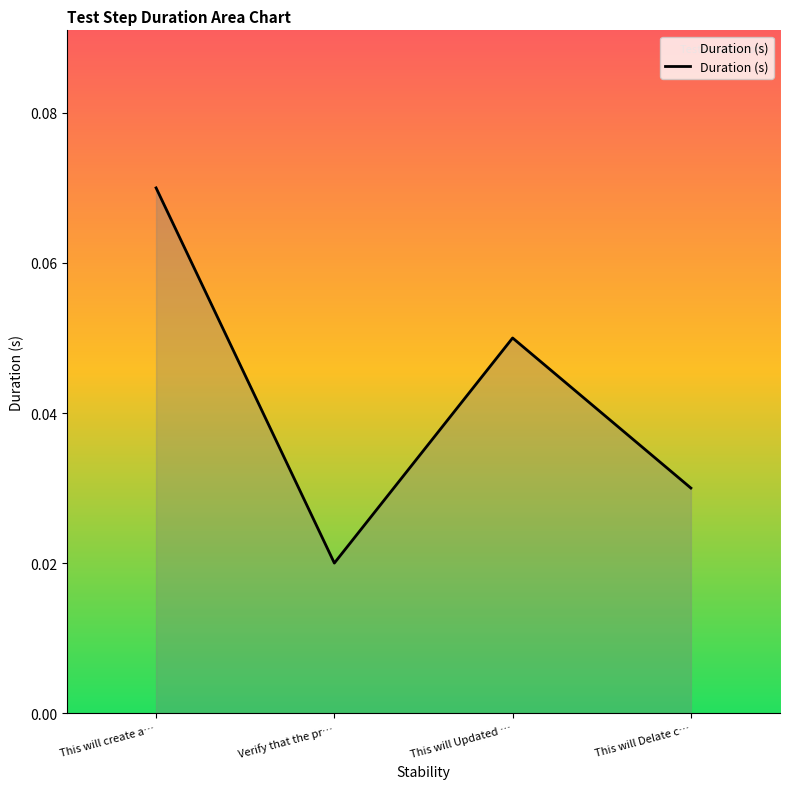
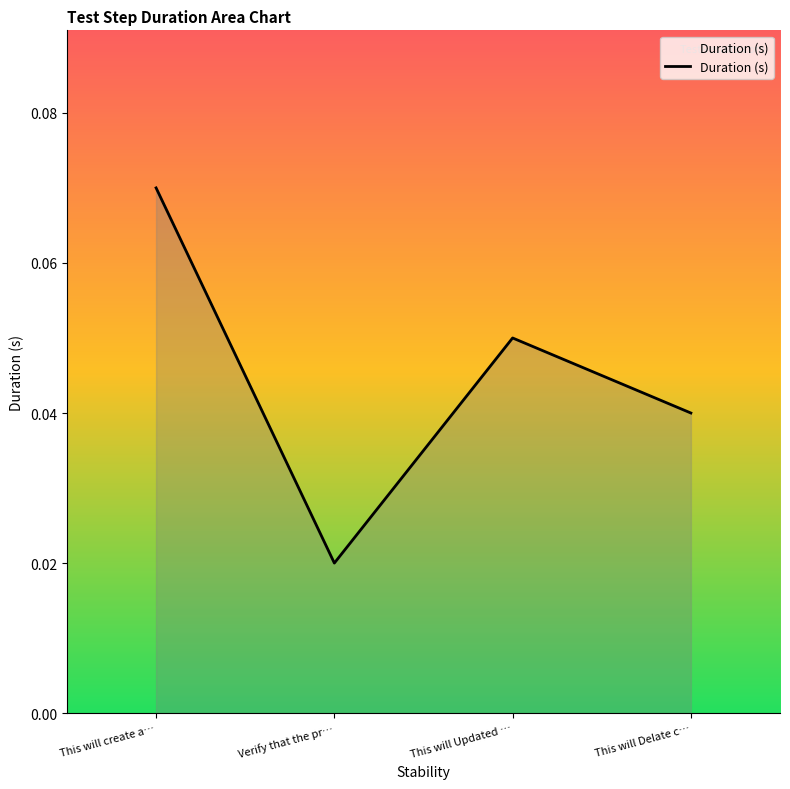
  {
    "This will create a…": 0.07,
    "Verify that the pr…": 0.02,
    "This will Updated …": 0.05,
-   "This will Delate c…": 0.03
+   "This will Delate c…": 0.04
  }
